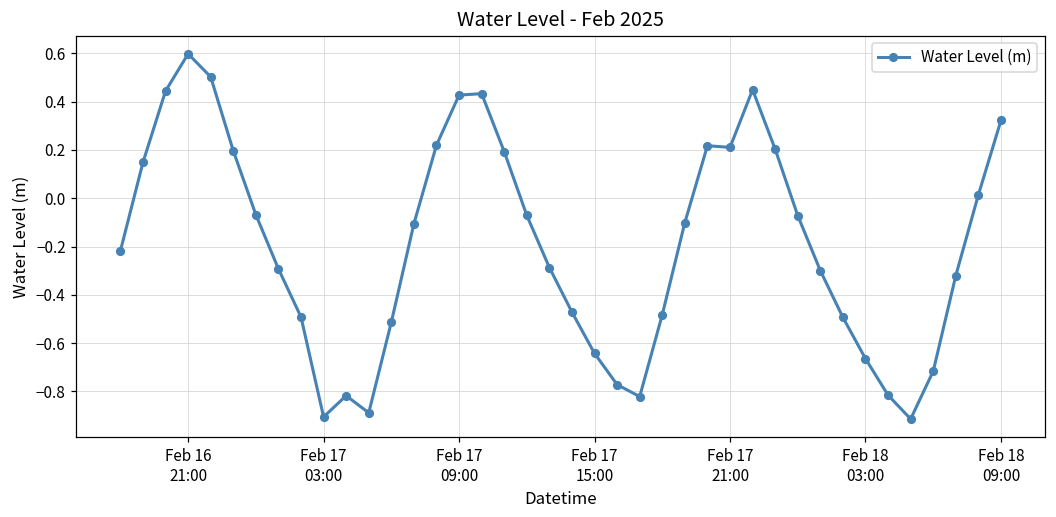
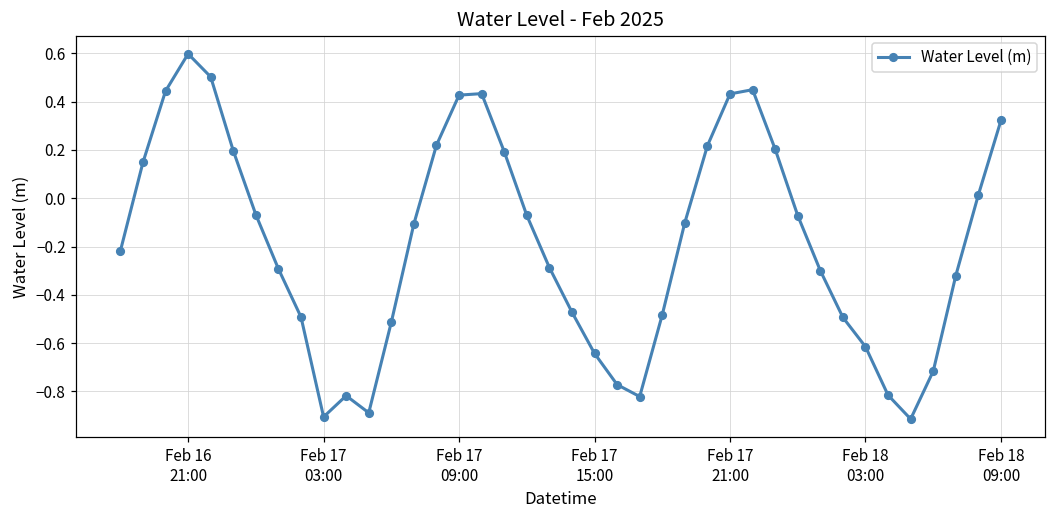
  {
    "Feb 16 21:00": 0.60,
    "Feb 17 03:00": -0.91,
    "Feb 17 09:00": 0.43,
    "Feb 17 15:00": -0.64,
-   "Feb 17 21:00": 0.21,
-   "Feb 18 03:00": -0.66,
+   "Feb 17 21:00": 0.43,
+   "Feb 18 03:00": -0.62,
    "Feb 18 09:00": 0.32
  }
